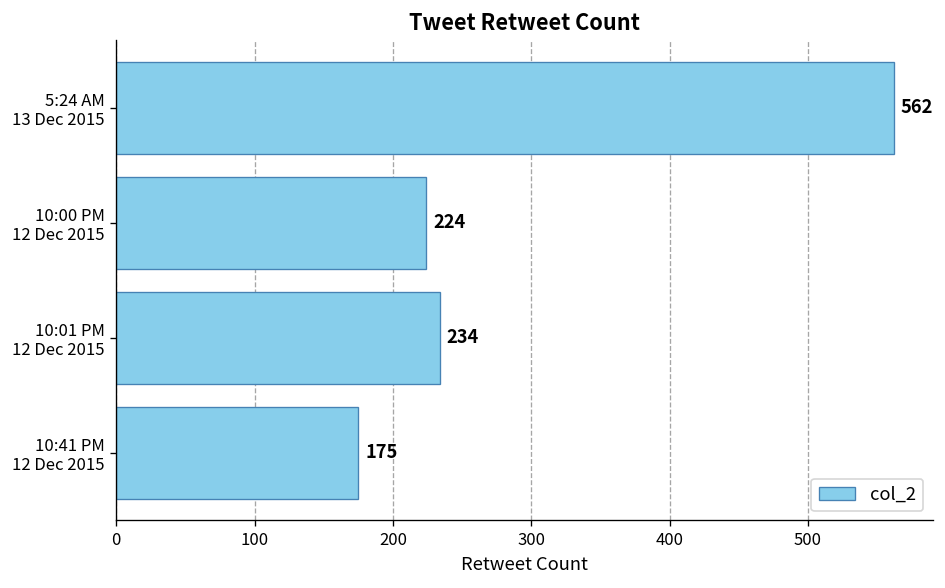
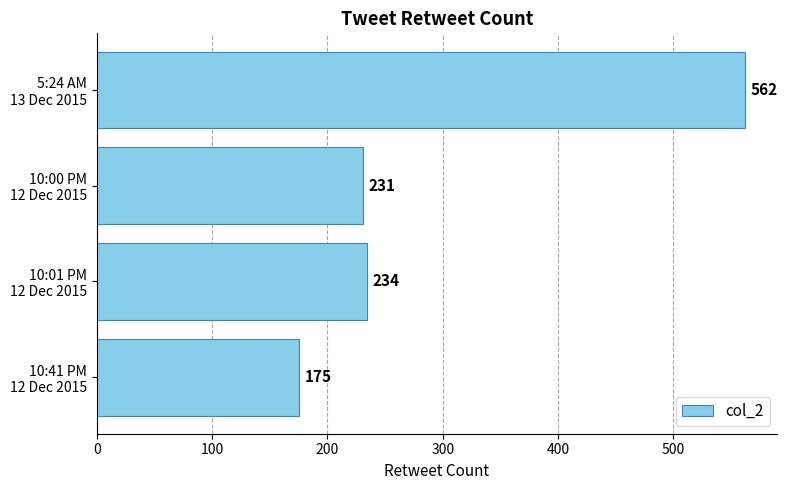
  {
    "5:24 AM 13 Dec 2015": 562,
-   "10:00 PM 12 Dec 2015": 224,
+   "10:00 PM 12 Dec 2015": 231,
    "10:01 PM 12 Dec 2015": 234,
    "10:41 PM 12 Dec 2015": 175
  }
